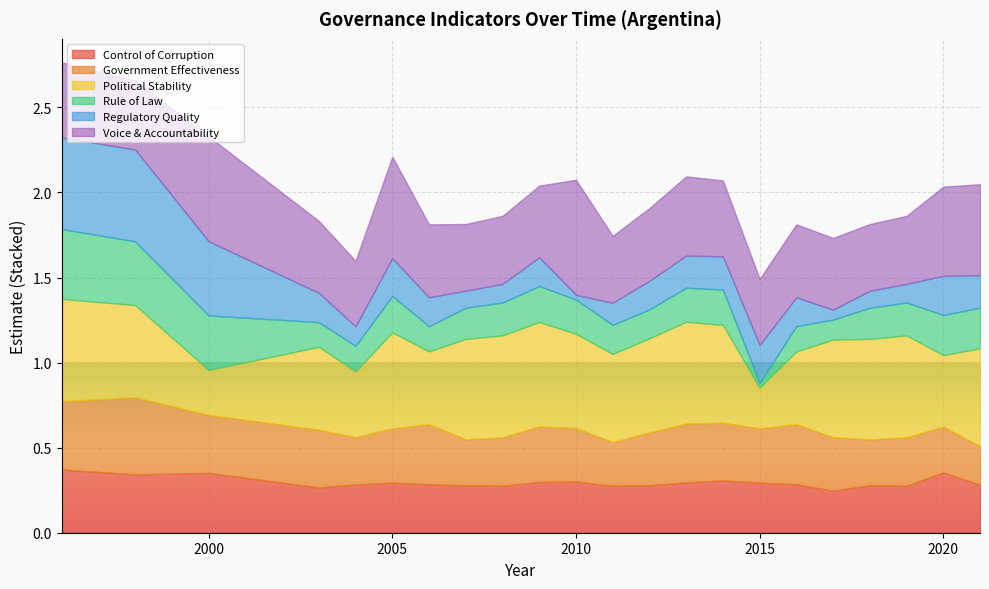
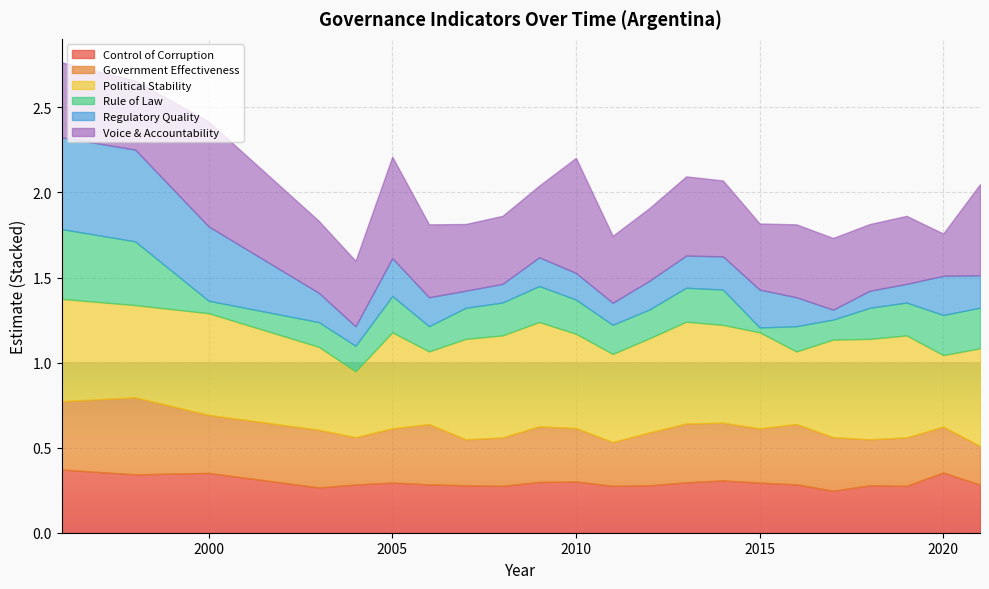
  {
    "Political Stability": {
-     "2000": 0.26,
+     "2000": 0.60,
      "2005": 0.56,
      "2010": 0.55,
-     "2015": 0.24,
+     "2015": 0.56,
      "2020": 0.42
    },
    "Rule of Law": {
-     "2000": 0.32,
+     "2000": 0.07,
      "2005": 0.21,
      "2010": 0.20,
      "2015": 0.03,
      "2020": 0.24
    },
    "Regulatory Quality": {
      "2000": 0.44,
      "2005": 0.22,
-     "2010": 0.03,
+     "2010": 0.16,
      "2015": 0.22,
      "2020": 0.23
    },
    "Voice & Accountability": {
      "2005": 0.60,
      "2010": 0.68,
      "2015": 0.39,
-     "2020": 0.52
+     "2020": 0.25
    }
  }
